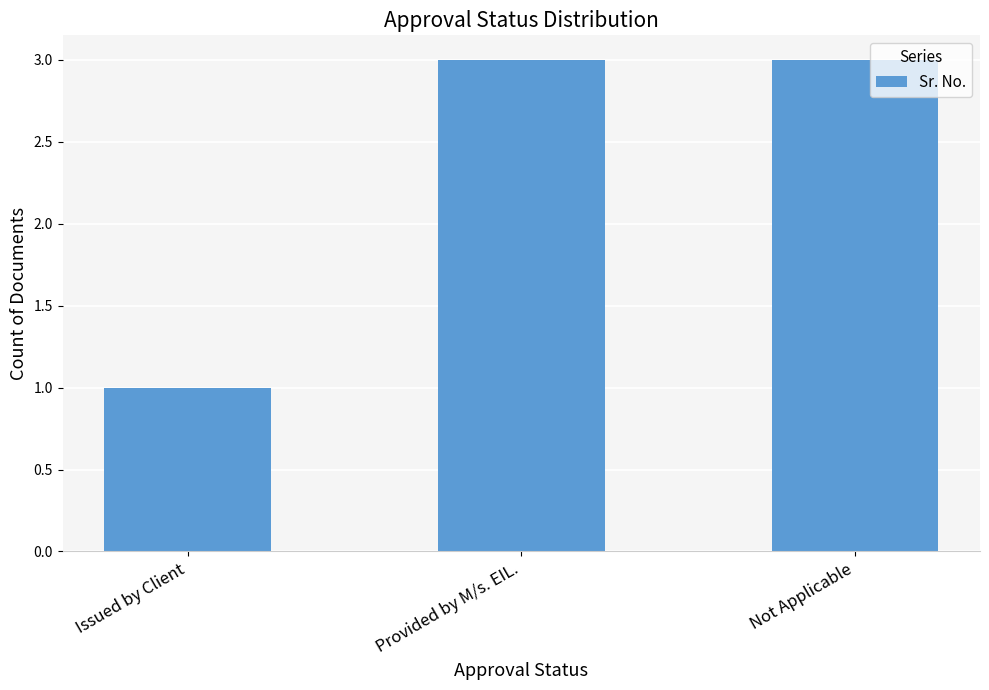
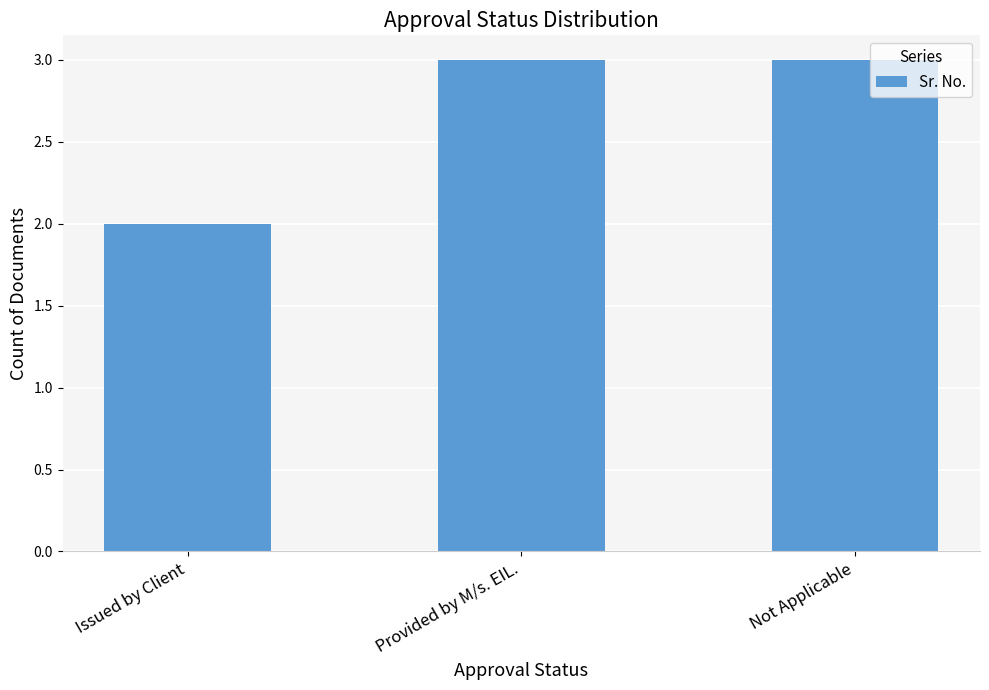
  {
-   "Issued by Client": 1,
+   "Issued by Client": 2,
    "Provided by M/s. EIL.": 3,
    "Not Applicable": 3
  }
